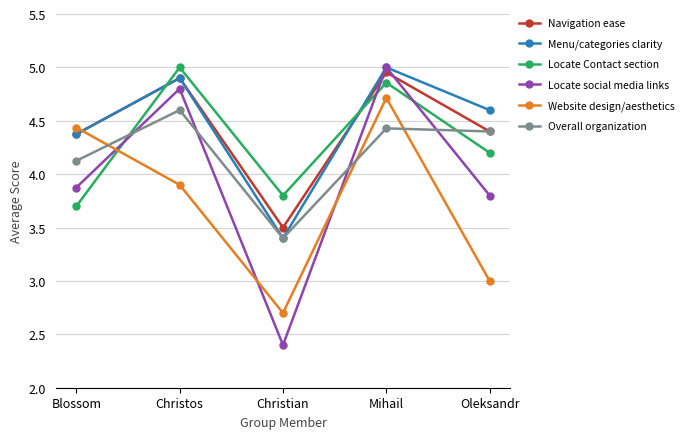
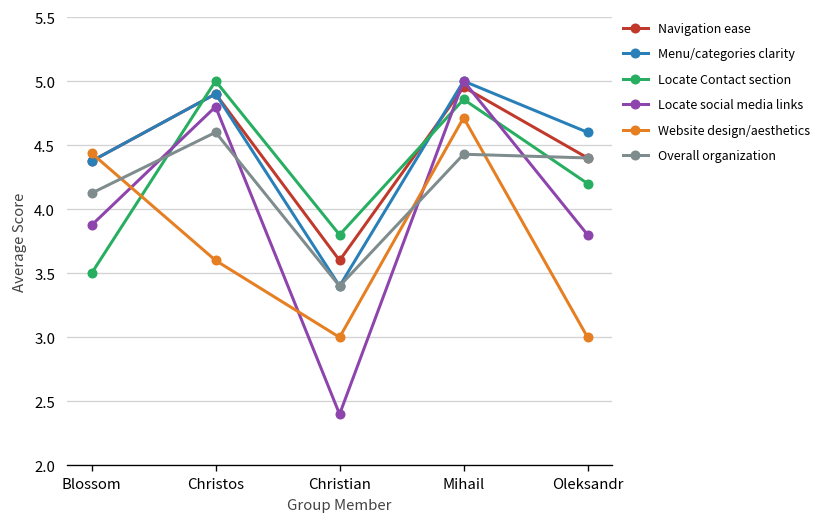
  {
    "Navigation ease": {
-     "Christian": 3.5,
+     "Christian": 3.6,
      "Mihail": 4.95
    },
    "Menu/categories clarity": {
      "Oleksandr": 4.6
    },
    "Locate Contact section": {
-     "Blossom": 3.7,
+     "Blossom": 3.5,
      "Christos": 5.0,
      "Christian": 3.8,
      "Mihail": 4.86,
      "Oleksandr": 4.2
    },
    "Locate social media links": {
      "Blossom": 3.88,
      "Christos": 4.8,
      "Christian": 2.4,
      "Oleksandr": 3.8
    },
    "Website design/aesthetics": {
      "Blossom": 4.44,
-     "Christos": 3.9,
-     "Christian": 2.7,
+     "Christos": 3.6,
+     "Christian": 3.0,
      "Mihail": 4.7,
      "Oleksandr": 3.0
    },
    "Overall organization": {
      "Blossom": 4.13,
      "Christos": 4.6,
      "Mihail": 4.43
    }
  }
